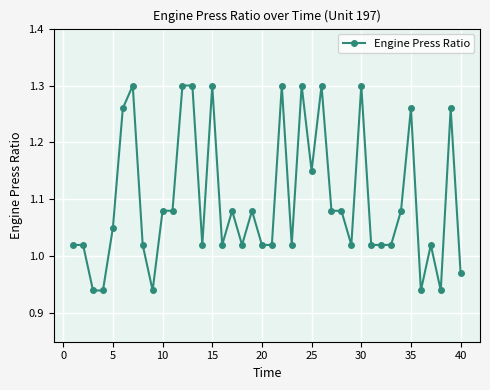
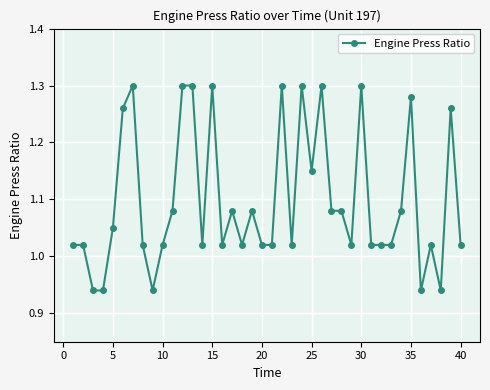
  {
    "5": 1.05,
-   "10": 1.08,
+   "10": 1.02,
    "15": 1.30,
    "20": 1.02,
    "25": 1.15,
    "30": 1.30,
-   "35": 1.26,
-   "40": 0.97
+   "35": 1.28,
+   "40": 1.02
  }
